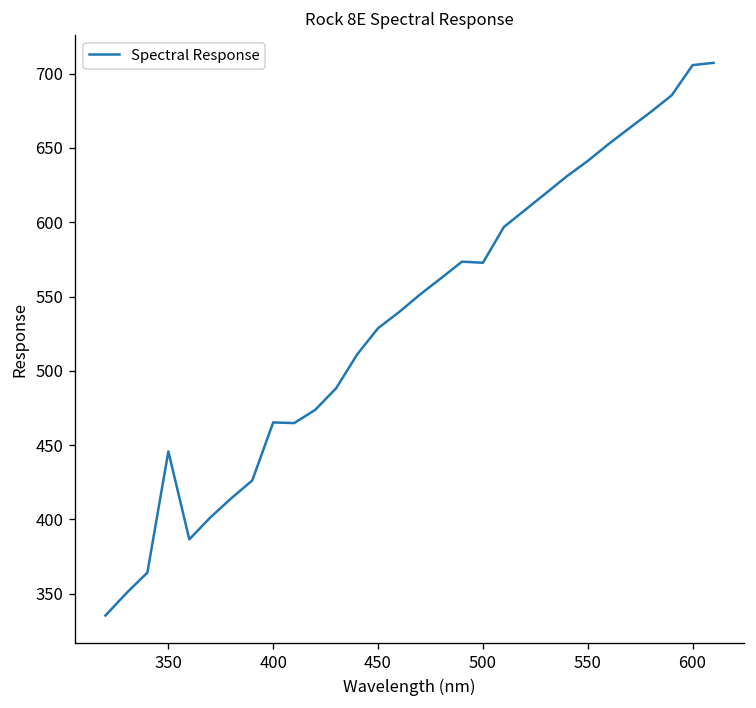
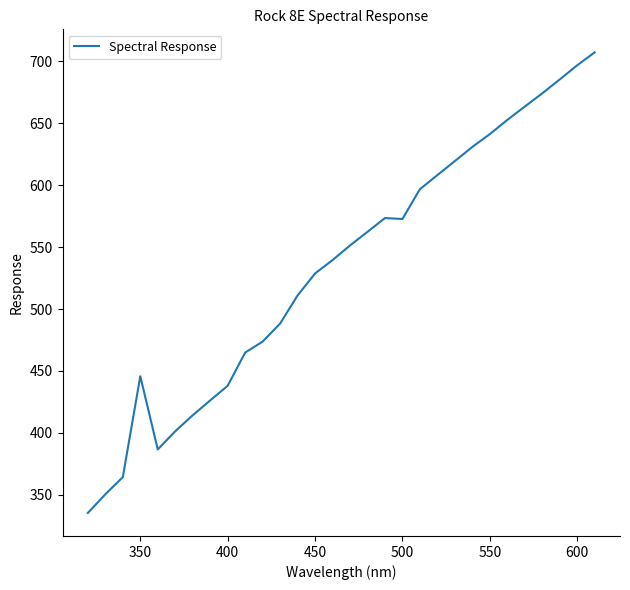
  {
    "350": 446,
-   "400": 465,
+   "400": 438,
    "450": 529,
    "500": 573,
    "550": 641,
-   "600": 706
+   "600": 697
  }
